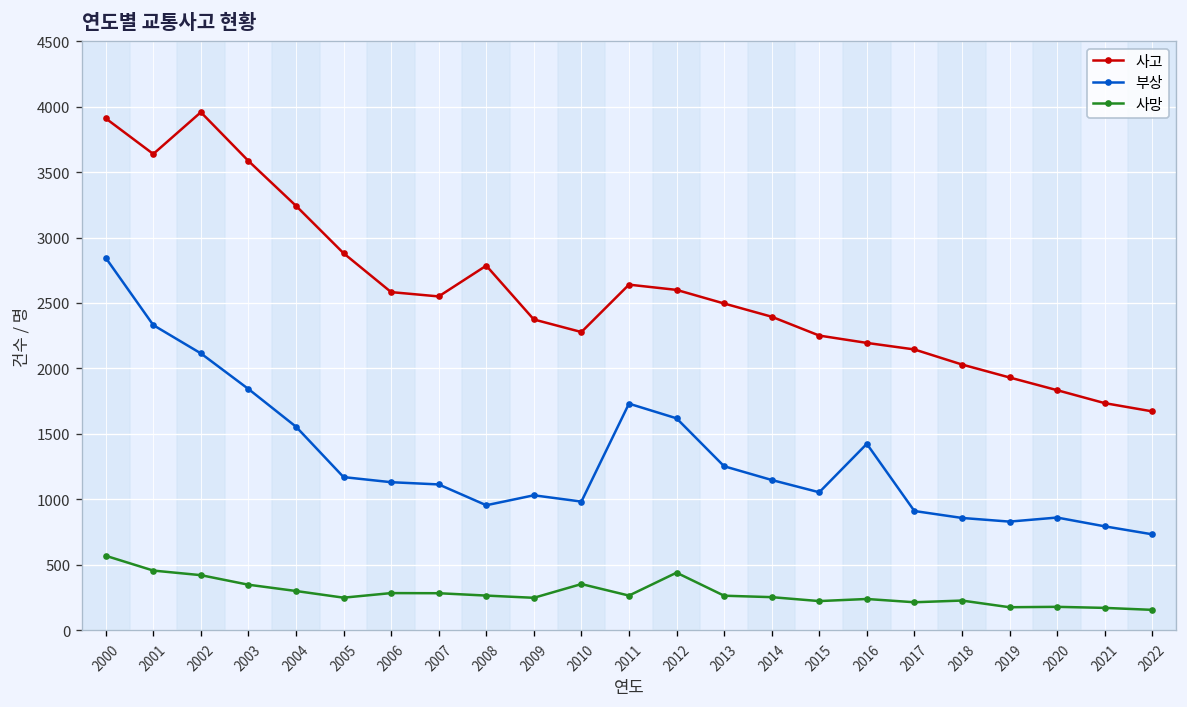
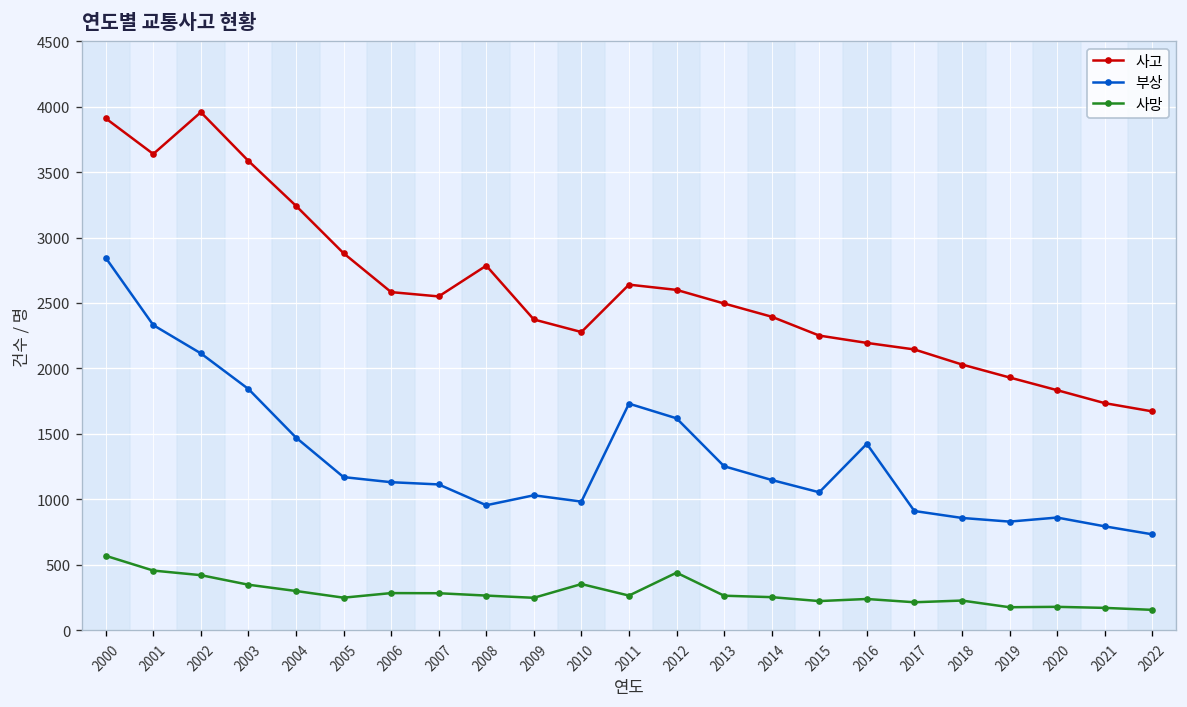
  {
    "사고": {
      "2000": 3910,
      "2001": 3640,
      "2002": 3960,
      "2003": 3590,
      "2004": 3240,
      "2005": 2880,
      "2006": 2580,
      "2007": 2550,
      "2008": 2790,
      "2009": 2370,
      "2010": 2280,
      "2011": 2640,
      "2012": 2600,
      "2013": 2500,
      "2014": 2400,
      "2015": 2250,
      "2016": 2200,
      "2017": 2150,
      "2018": 2030,
      "2019": 1930,
      "2020": 1830,
      "2021": 1740,
      "2022": 1670
    },
    "부상": {
      "2000": 2850,
      "2001": 2330,
      "2002": 2120,
      "2003": 1840,
-     "2004": 1560,
+     "2004": 1470,
      "2005": 1170,
      "2006": 1130,
      "2007": 1110,
      "2008": 960,
      "2009": 1030,
      "2010": 980,
      "2011": 1730,
      "2012": 1620,
      "2013": 1250,
      "2014": 1150,
      "2015": 1050,
      "2016": 1420,
      "2017": 910,
      "2018": 860,
      "2019": 830,
      "2020": 860,
      "2021": 790,
      "2022": 730
    },
    "사망": {
      "2000": 570,
      "2001": 460,
      "2002": 420,
      "2003": 350,
      "2004": 300,
      "2005": 250,
      "2006": 280,
      "2007": 280,
      "2008": 270,
      "2009": 250,
      "2010": 350,
      "2011": 270,
      "2012": 440,
      "2013": 260,
      "2014": 250,
      "2015": 220,
      "2016": 240,
      "2017": 210,
      "2018": 230,
      "2019": 180,
      "2020": 180,
      "2021": 170,
      "2022": 160
    }
  }
